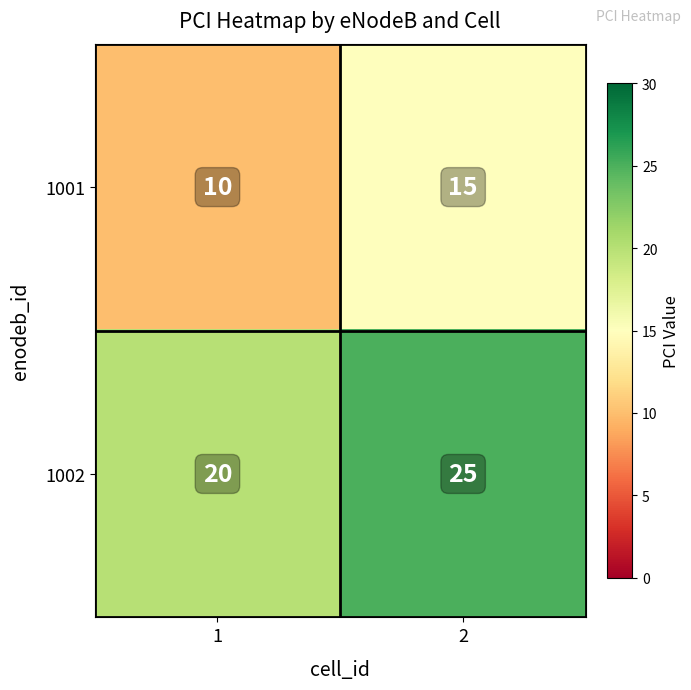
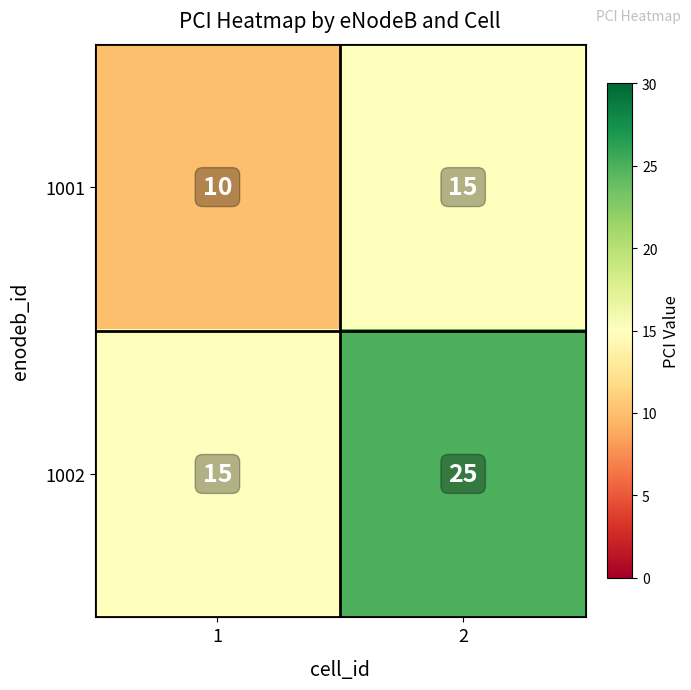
  {
    "1002": {
-     "1": 20
+     "1": 15
    }
  }
